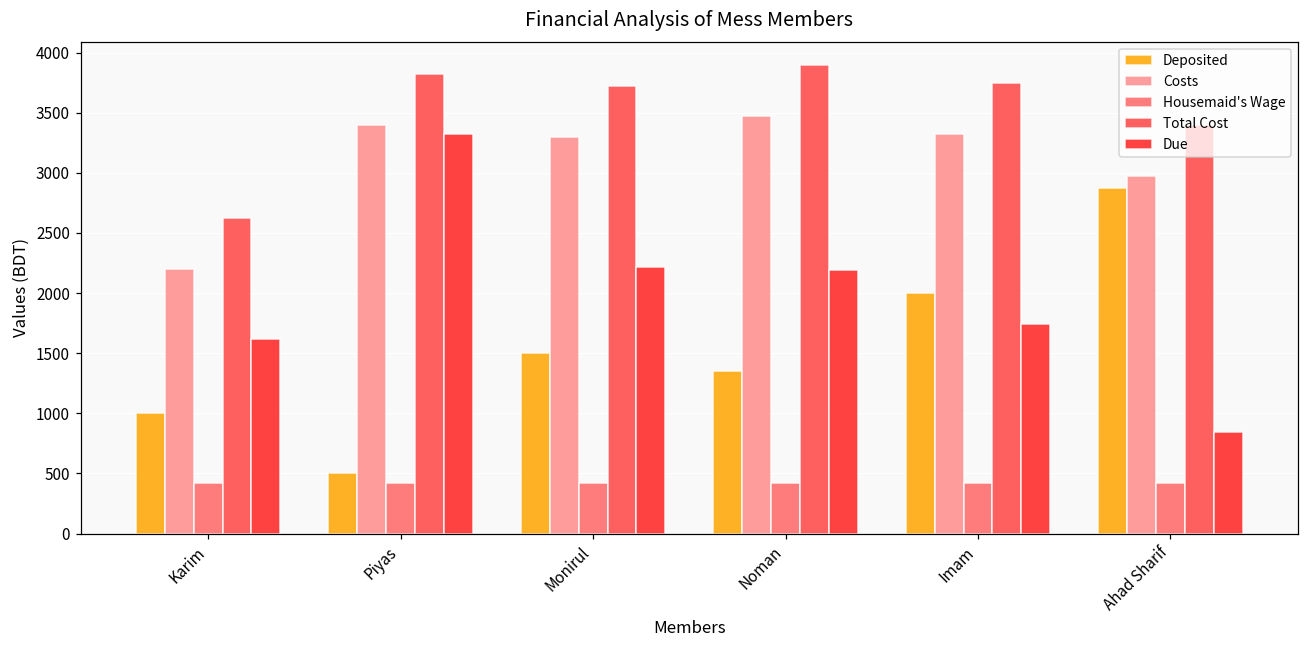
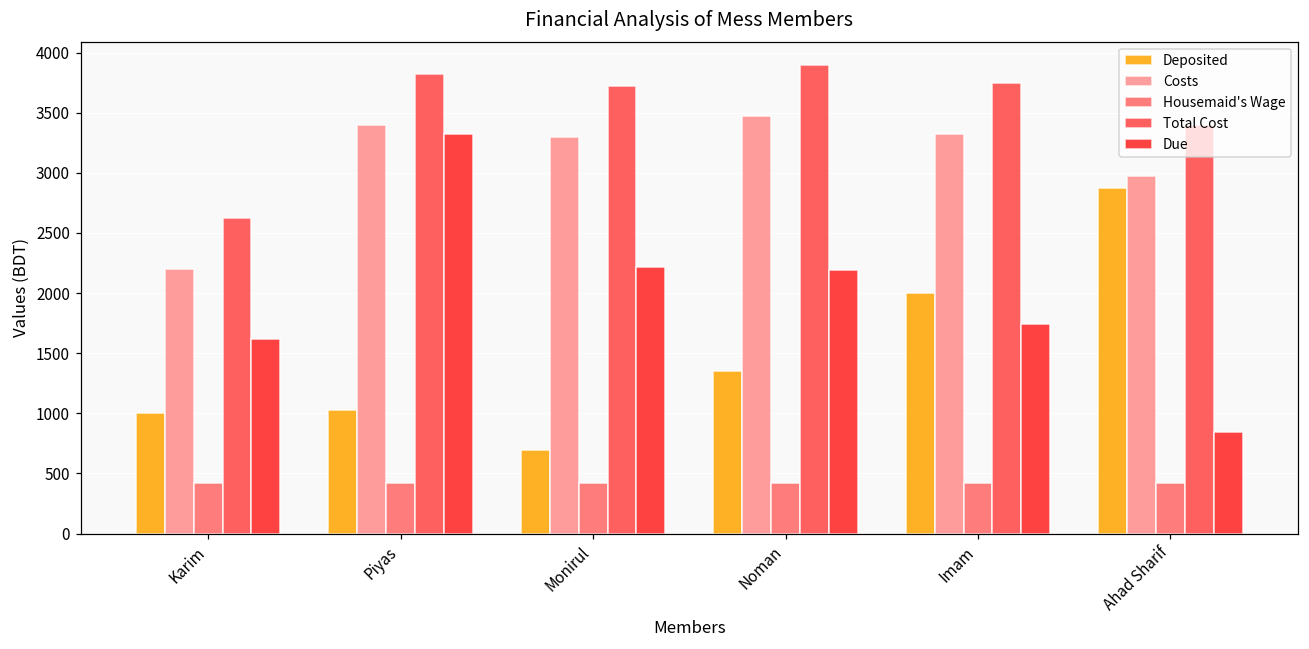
  {
    "Deposited": {
      "Karim": 1000,
-     "Piyas": 500,
-     "Monirul": 1500,
+     "Piyas": 1030,
+     "Monirul": 700,
      "Noman": 1350,
      "Imam": 2000,
      "Ahad Sharif": 2880
    }
  }
